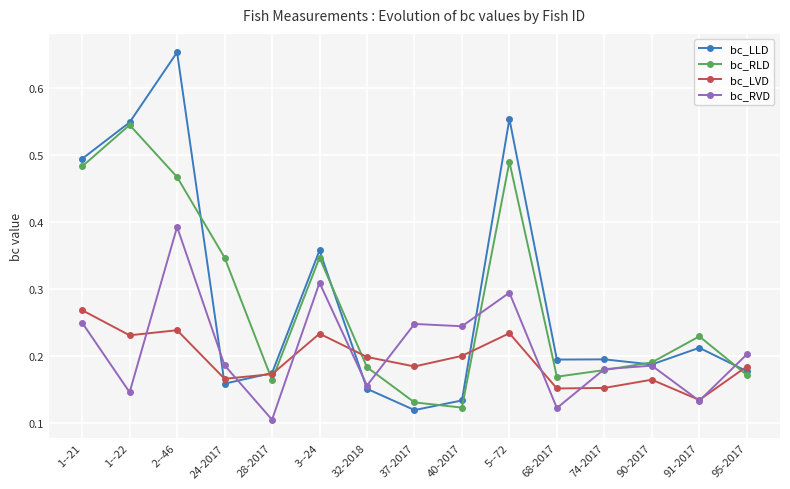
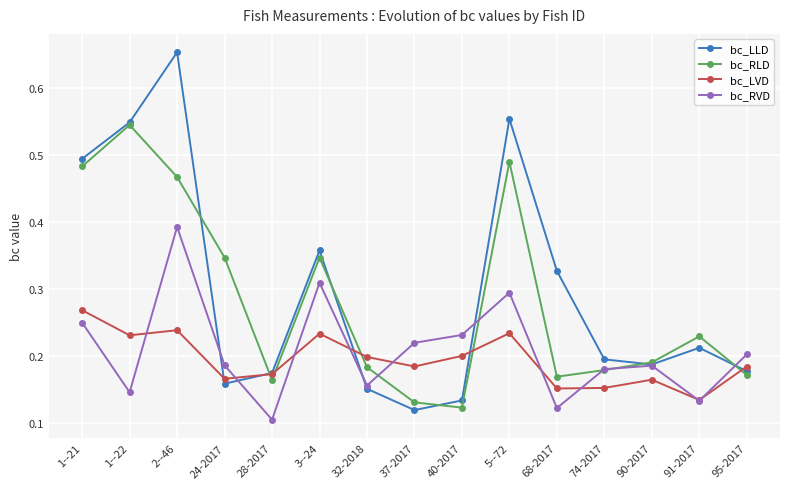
  {
    "bc_LLD": {
      "1--21": 0.49,
      "1--22": 0.55,
      "2--46": 0.65,
      "24-2017": 0.16,
      "3--24": 0.36,
      "32-2018": 0.15,
      "37-2017": 0.12,
      "40-2017": 0.13,
      "5--72": 0.55,
-     "68-2017": 0.19,
+     "68-2017": 0.33,
      "74-2017": 0.19,
      "91-2017": 0.21,
      "95-2017": 0.18
    },
    "bc_RLD": {
      "1--21": 0.48,
      "1--22": 0.55,
      "2--46": 0.47,
      "24-2017": 0.35,
      "28-2017": 0.16,
      "3--24": 0.35,
      "32-2018": 0.18,
      "37-2017": 0.13,
      "40-2017": 0.12,
      "5--72": 0.49,
      "68-2017": 0.17,
      "91-2017": 0.23,
      "95-2017": 0.17
    },
    "bc_LVD": {
      "1--21": 0.27,
      "1--22": 0.23,
      "2--46": 0.24,
      "24-2017": 0.17,
      "3--24": 0.23,
      "32-2018": 0.20,
      "37-2017": 0.18,
      "40-2017": 0.20,
      "5--72": 0.23,
      "68-2017": 0.15,
      "74-2017": 0.15,
      "90-2017": 0.16,
      "95-2017": 0.18
    },
    "bc_RVD": {
      "1--21": 0.25,
      "1--22": 0.15,
      "2--46": 0.39,
      "24-2017": 0.19,
      "28-2017": 0.10,
      "3--24": 0.31,
      "32-2018": 0.16,
-     "37-2017": 0.25,
-     "40-2017": 0.24,
+     "37-2017": 0.22,
+     "40-2017": 0.23,
      "5--72": 0.29,
      "68-2017": 0.12,
      "95-2017": 0.20
    }
  }
